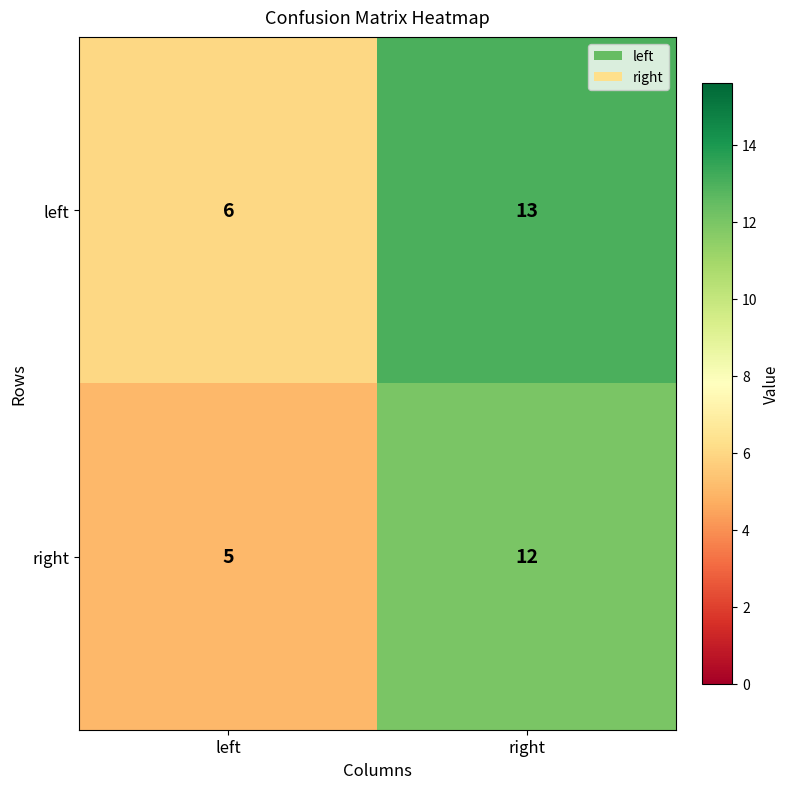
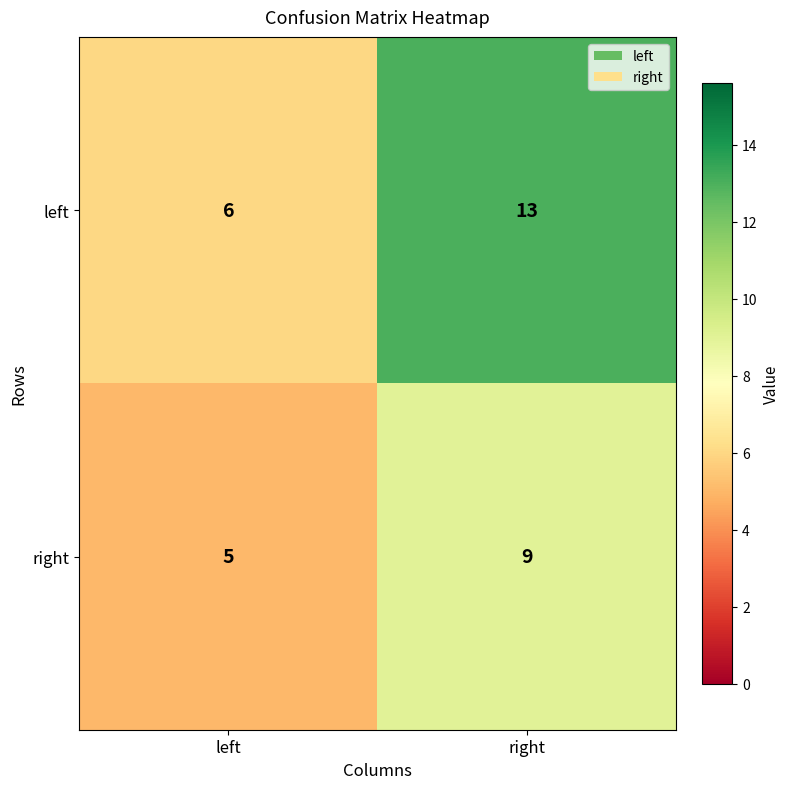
  {
    "left": {
      "left": 6,
      "right": 13
    },
    "right": {
      "left": 5,
-     "right": 12
+     "right": 9
    }
  }
